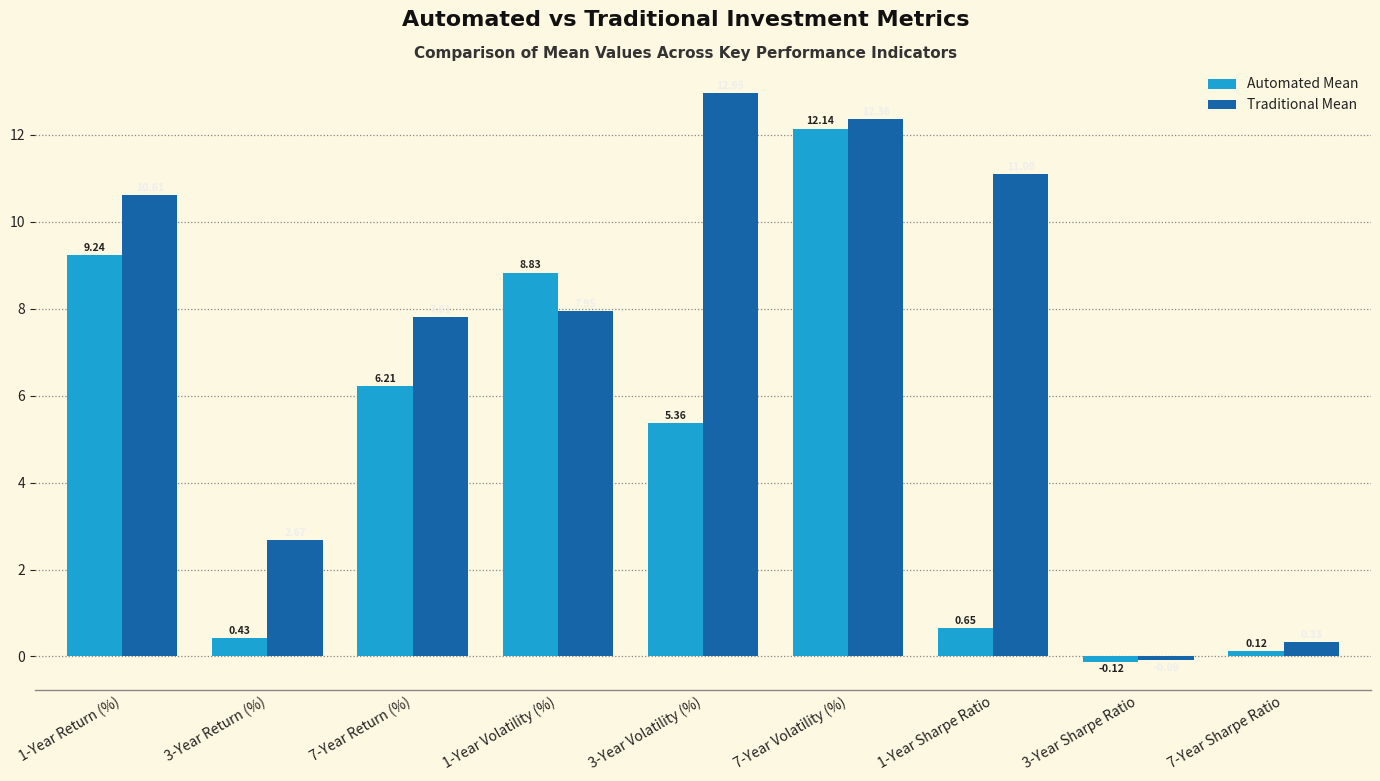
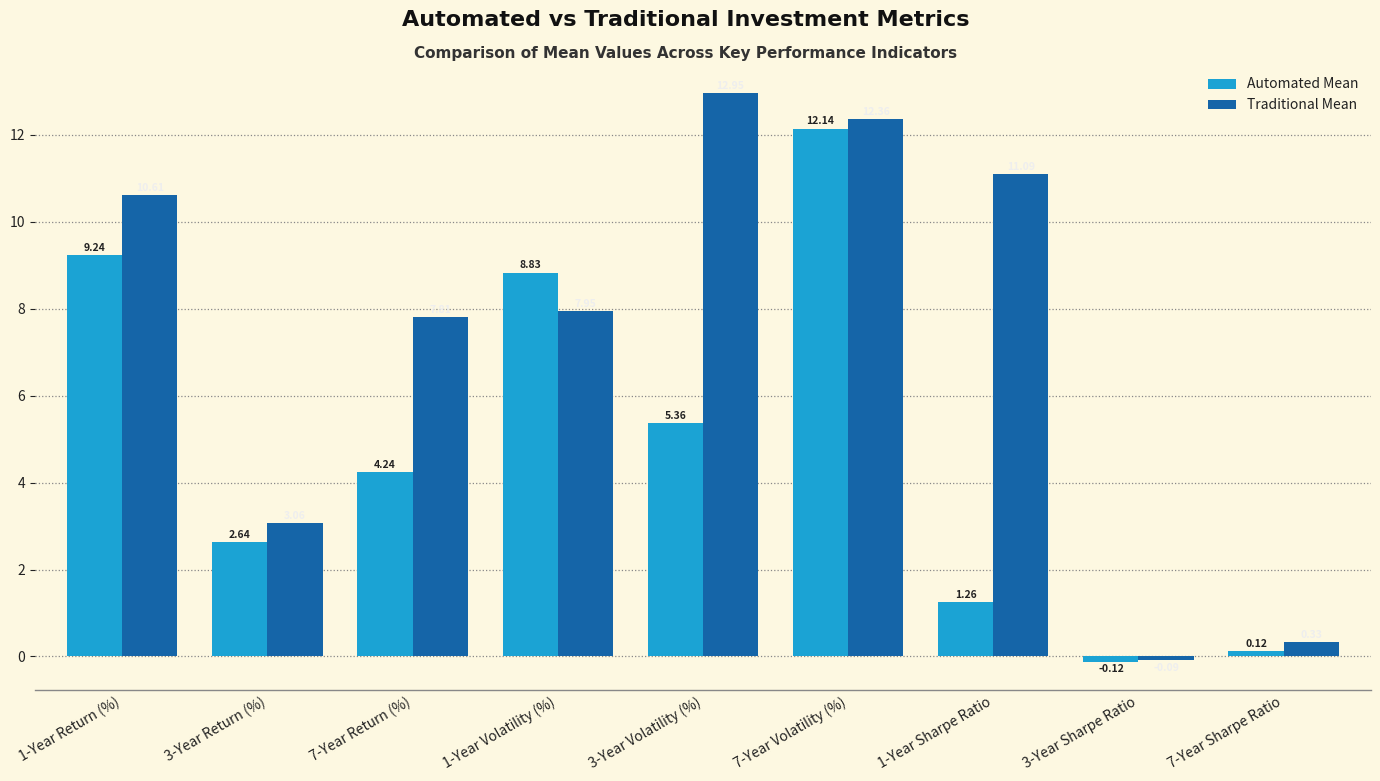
  {
    "Automated Mean": {
      "1-Year Return (%)": 9.24,
-     "3-Year Return (%)": 0.43,
-     "7-Year Return (%)": 6.21,
+     "3-Year Return (%)": 2.64,
+     "7-Year Return (%)": 4.24,
      "1-Year Volatility (%)": 8.83,
      "3-Year Volatility (%)": 5.36,
      "7-Year Volatility (%)": 12.14,
-     "1-Year Sharpe Ratio": 0.65,
+     "1-Year Sharpe Ratio": 1.26,
      "3-Year Sharpe Ratio": -0.12,
      "7-Year Sharpe Ratio": 0.12
    },
    "Traditional Mean": {
      "1-Year Return (%)": 10.6,
-     "3-Year Return (%)": 2.7,
+     "3-Year Return (%)": 3.1,
      "7-Year Return (%)": 7.8,
      "1-Year Volatility (%)": 8.0,
      "3-Year Volatility (%)": 13.0,
      "7-Year Volatility (%)": 12.4,
      "1-Year Sharpe Ratio": 11.1,
      "3-Year Sharpe Ratio": -0.1,
      "7-Year Sharpe Ratio": 0.3
    }
  }
